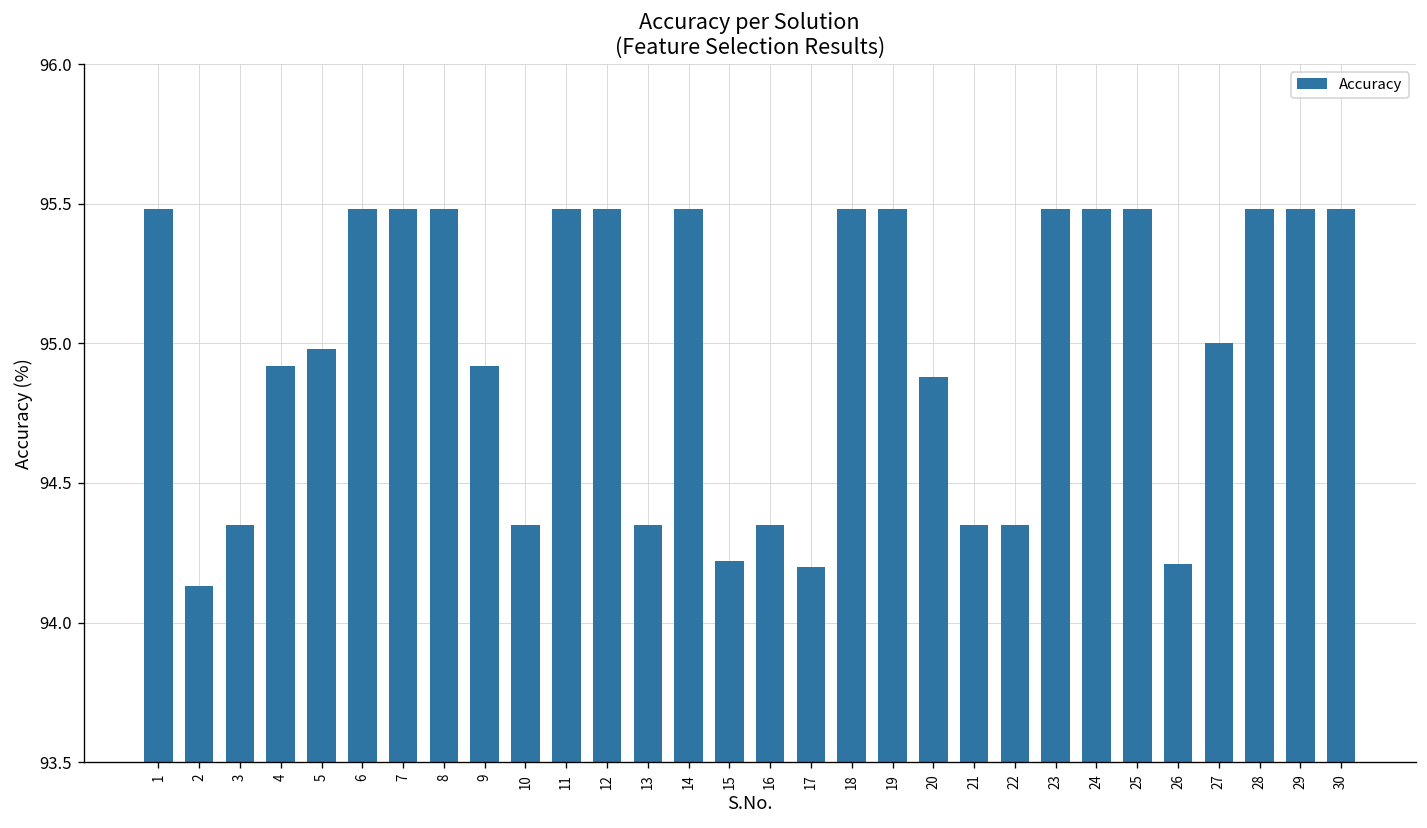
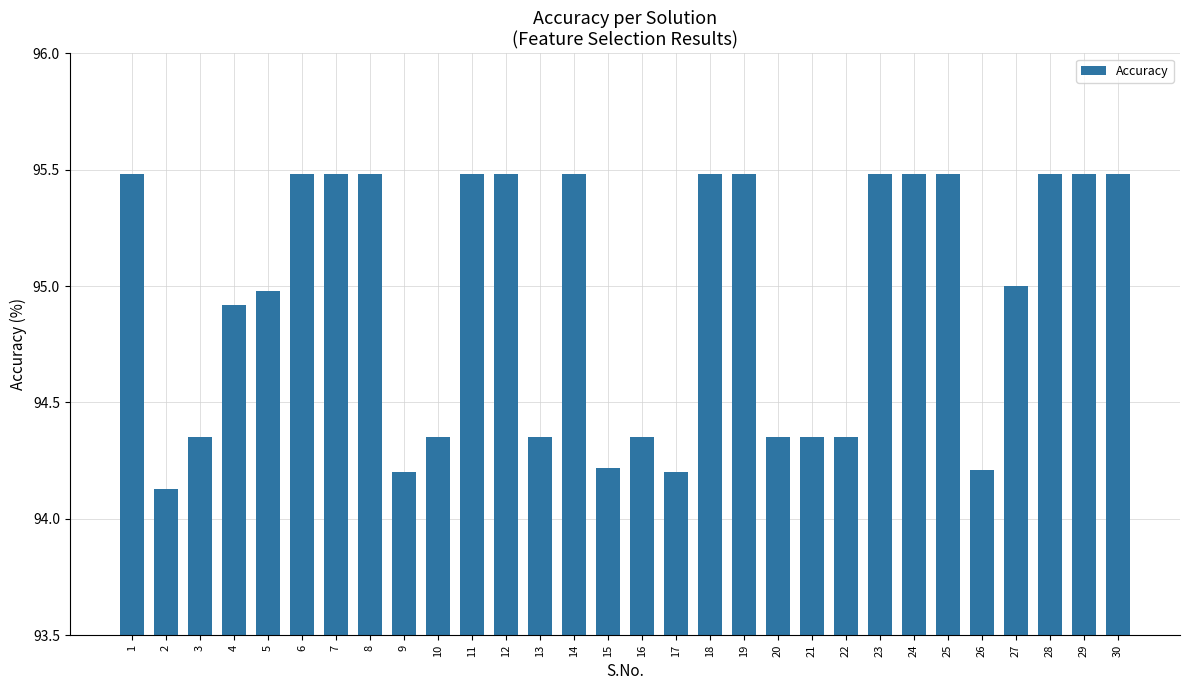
  {
    "1": 95.48,
    "2": 94.13,
    "3": 94.35,
    "4": 94.92,
    "5": 94.98,
    "6": 95.48,
    "7": 95.48,
    "8": 95.48,
-   "9": 94.92,
+   "9": 94.20,
    "10": 94.35,
    "11": 95.48,
    "12": 95.48,
    "13": 94.35,
    "14": 95.48,
    "15": 94.22,
    "16": 94.35,
    "17": 94.20,
    "18": 95.48,
    "19": 95.48,
-   "20": 94.88,
+   "20": 94.35,
    "21": 94.35,
    "22": 94.35,
    "23": 95.48,
    "24": 95.48,
    "25": 95.48,
    "26": 94.21,
    "27": 95.00,
    "28": 95.48,
    "29": 95.48,
    "30": 95.48
  }
